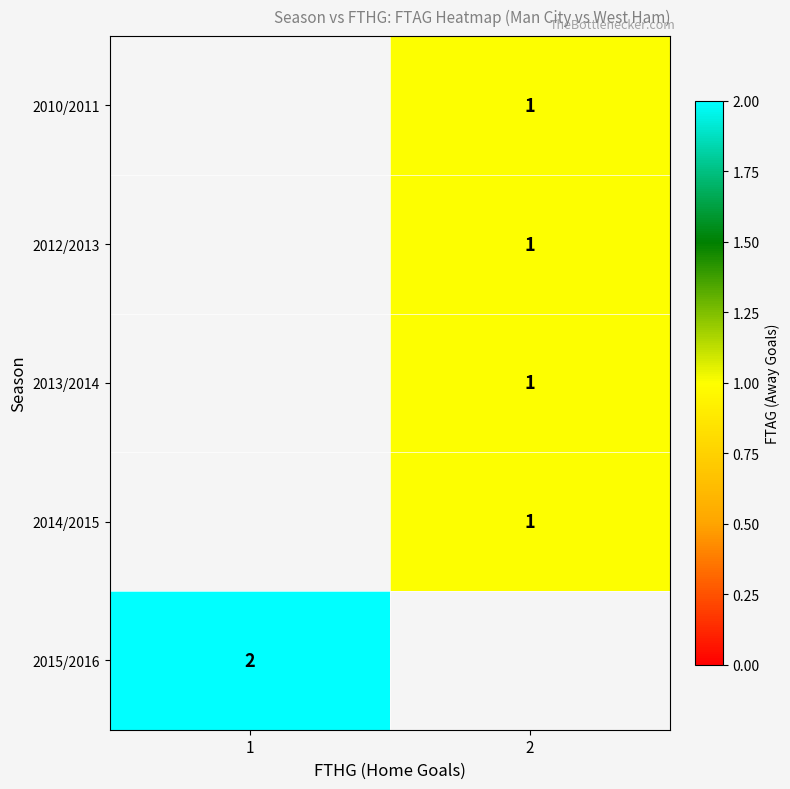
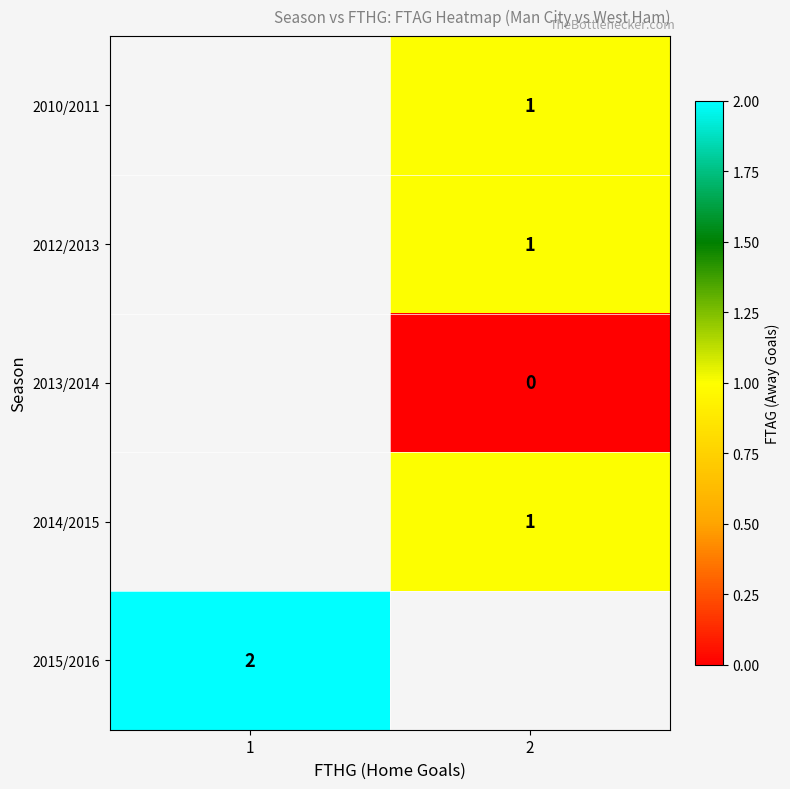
  {
    "2010/2011": {
      "2": 1
    },
    "2012/2013": {
      "2": 1
    },
    "2013/2014": {
-     "2": 1
+     "2": 0
    },
    "2014/2015": {
      "2": 1
    },
    "2015/2016": {
      "1": 2
    }
  }
